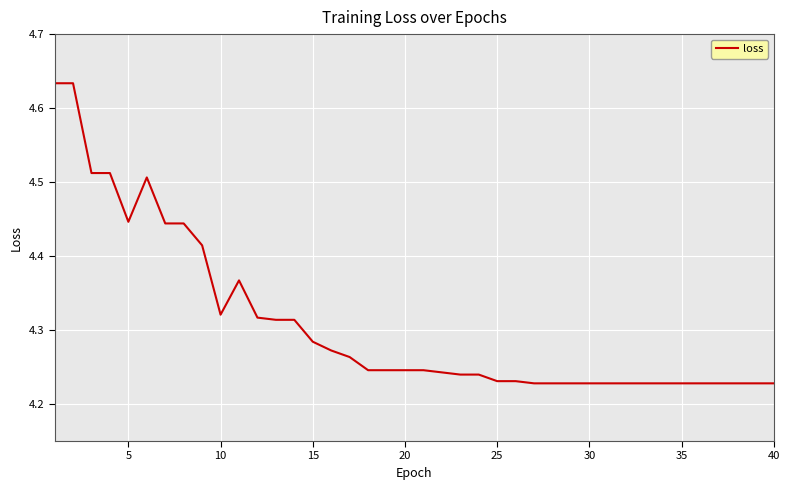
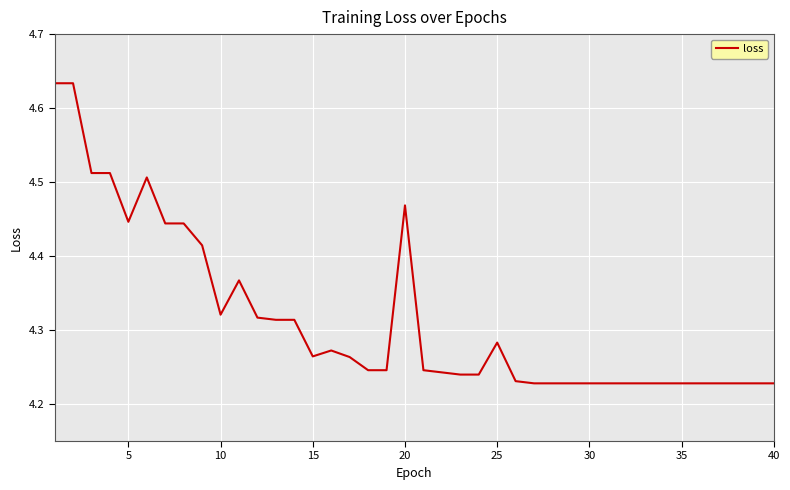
  {
    "5": 4.45,
    "10": 4.32,
-   "15": 4.28,
-   "20": 4.25,
-   "25": 4.23,
+   "15": 4.26,
+   "20": 4.47,
+   "25": 4.28,
    "30": 4.23,
    "35": 4.23,
    "40": 4.23
  }
